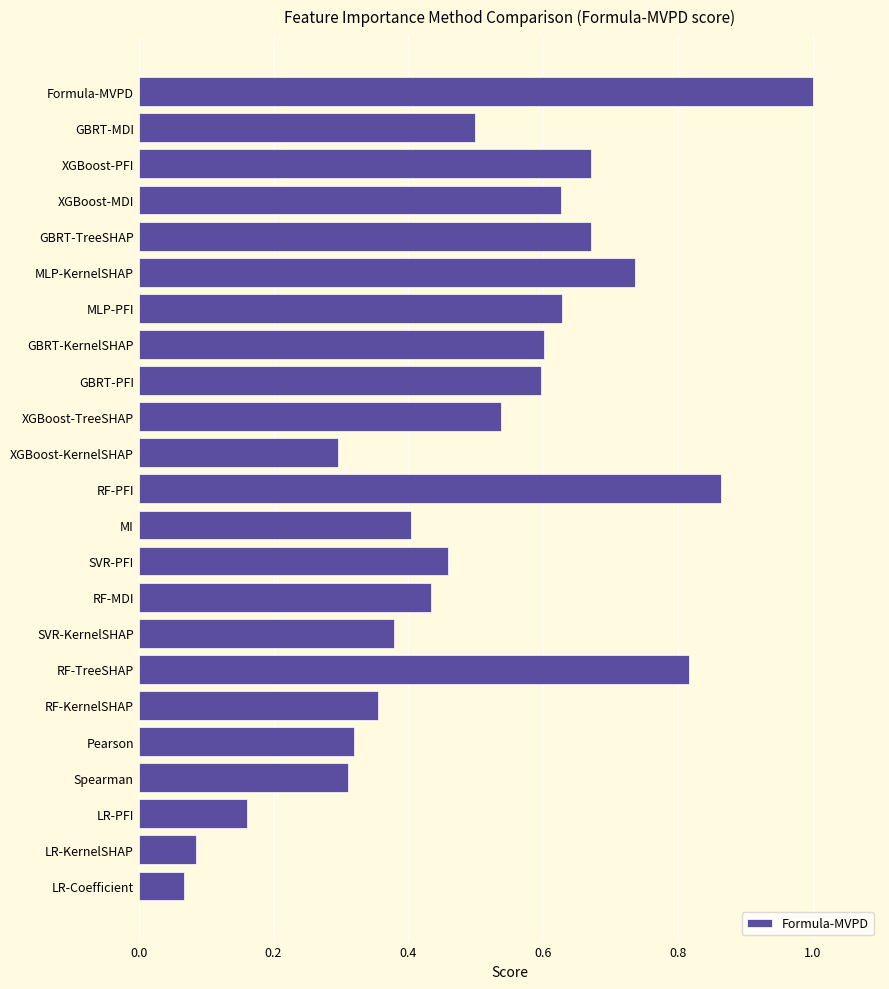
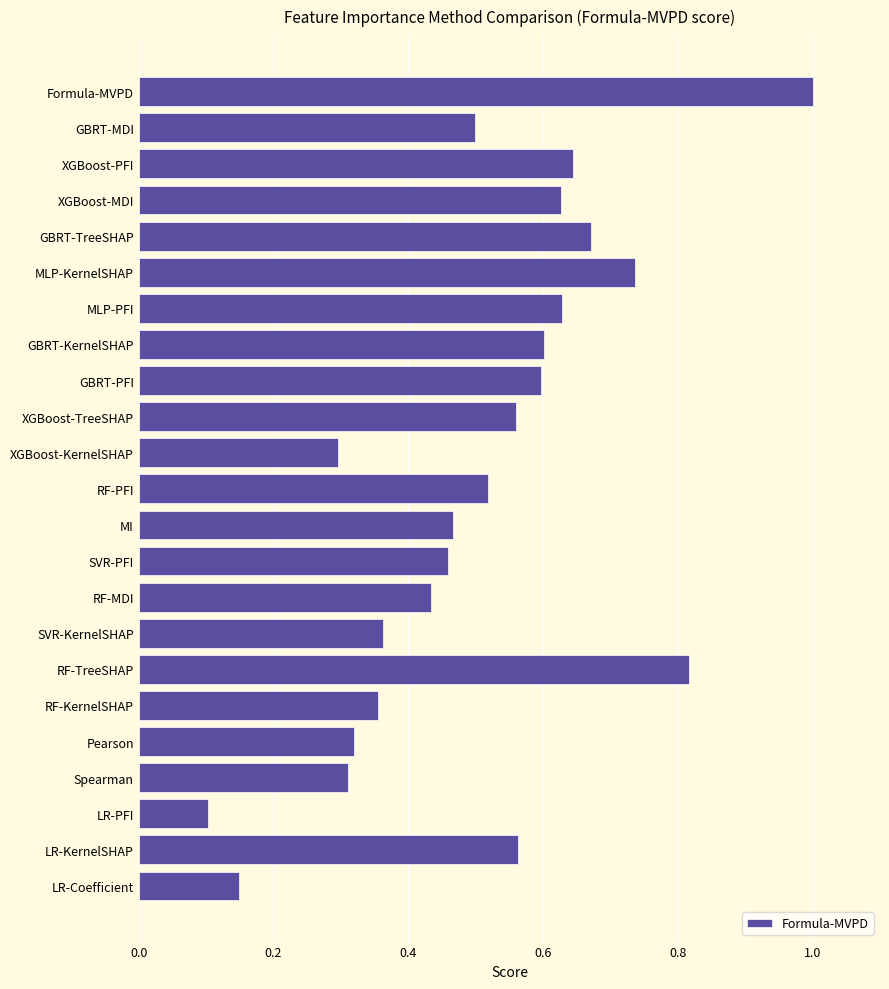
  {
    "Formula-MVPD": 1.00,
    "GBRT-MDI": 0.50,
-   "XGBoost-PFI": 0.67,
+   "XGBoost-PFI": 0.64,
    "XGBoost-MDI": 0.63,
    "GBRT-TreeSHAP": 0.67,
    "MLP-KernelSHAP": 0.74,
    "MLP-PFI": 0.63,
    "GBRT-KernelSHAP": 0.60,
    "GBRT-PFI": 0.60,
-   "XGBoost-TreeSHAP": 0.54,
+   "XGBoost-TreeSHAP": 0.56,
    "XGBoost-KernelSHAP": 0.30,
-   "RF-PFI": 0.86,
-   "MI": 0.40,
+   "RF-PFI": 0.52,
+   "MI": 0.47,
    "SVR-PFI": 0.46,
    "RF-MDI": 0.43,
-   "SVR-KernelSHAP": 0.38,
+   "SVR-KernelSHAP": 0.36,
    "RF-TreeSHAP": 0.82,
    "RF-KernelSHAP": 0.36,
    "Pearson": 0.32,
    "Spearman": 0.31,
-   "LR-PFI": 0.16,
-   "LR-KernelSHAP": 0.09,
-   "LR-Coefficient": 0.07
+   "LR-PFI": 0.10,
+   "LR-KernelSHAP": 0.56,
+   "LR-Coefficient": 0.15
  }
